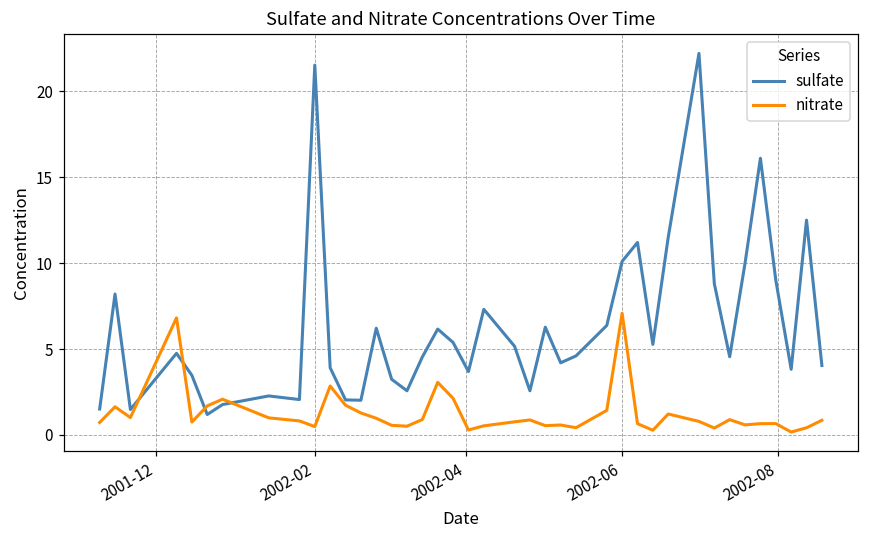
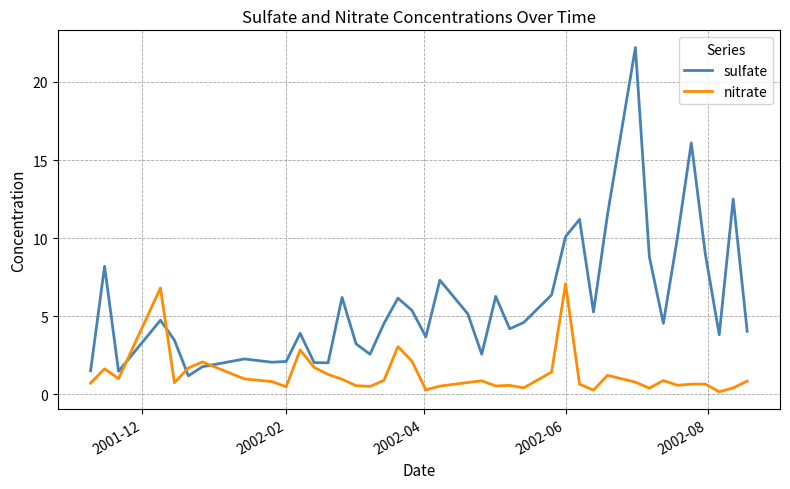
  {
    "sulfate": {
-     "2002-02": 21.5,
+     "2002-02": 2.1,
      "2002-06": 10.1
    },
    "nitrate": {
      "2002-02": 0.5,
      "2002-06": 7.1
    }
  }
